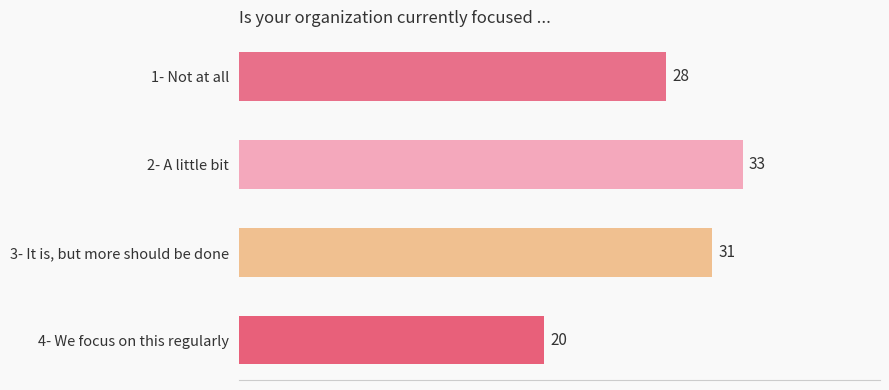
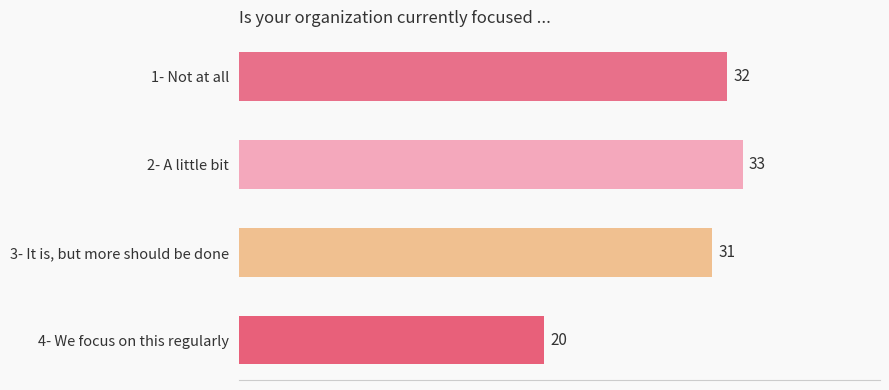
  {
-   "1- Not at all": 28,
+   "1- Not at all": 32,
    "2- A little bit": 33,
    "3- It is, but more should be done": 31,
    "4- We focus on this regularly": 20
  }
